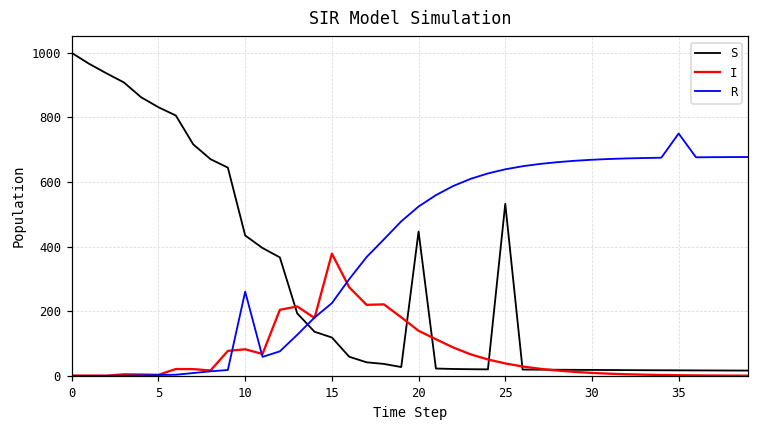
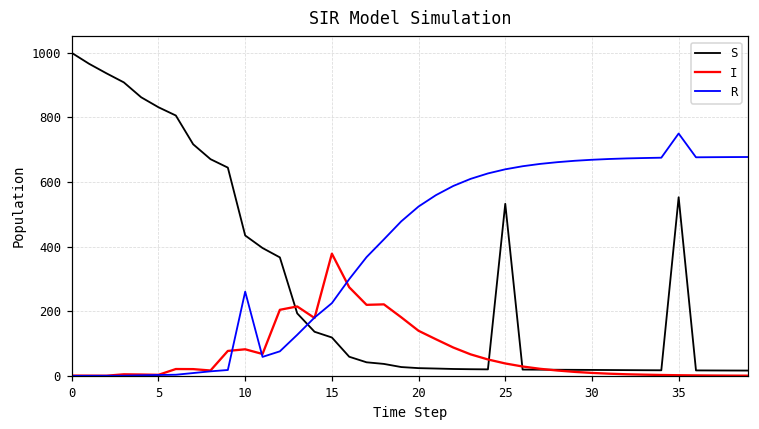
  {
    "S": {
      "0": 1000,
      "5": 830,
      "10": 430,
      "15": 120,
-     "20": 450,
+     "20": 20,
      "25": 530,
      "30": 20,
-     "35": 20
+     "35": 550
    },
    "I": {
      "10": 80,
      "15": 380,
      "20": 140,
      "25": 40,
      "30": 10,
      "35": 0
    },
    "R": {
      "10": 260,
      "15": 220,
      "20": 520,
      "25": 640,
      "30": 670,
      "35": 750
    }
  }
